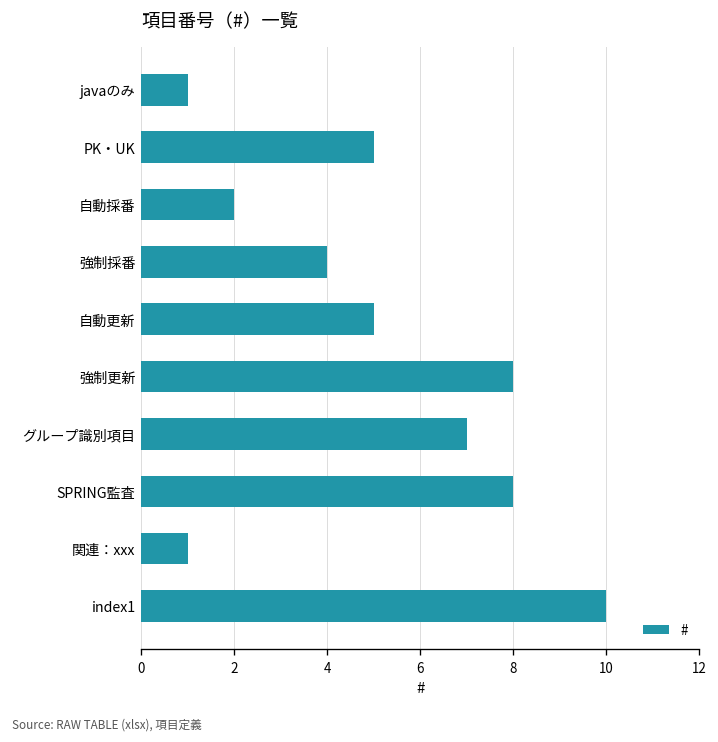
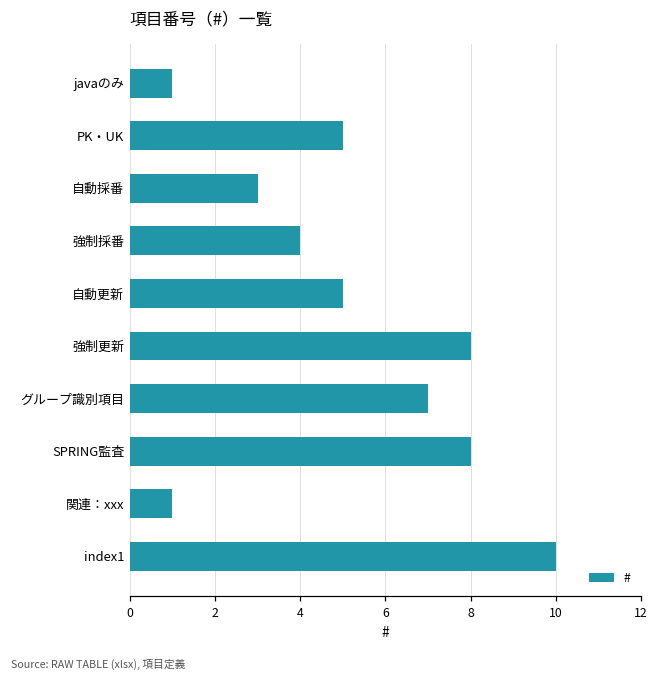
  {
    "javaのみ": 1,
    "PK・UK": 5,
-   "自動採番": 2,
+   "自動採番": 3,
    "強制採番": 4,
    "自動更新": 5,
    "強制更新": 8,
    "グループ識別項目": 7,
    "SPRING監査": 8,
    "関連：xxx": 1,
    "index1": 10
  }
